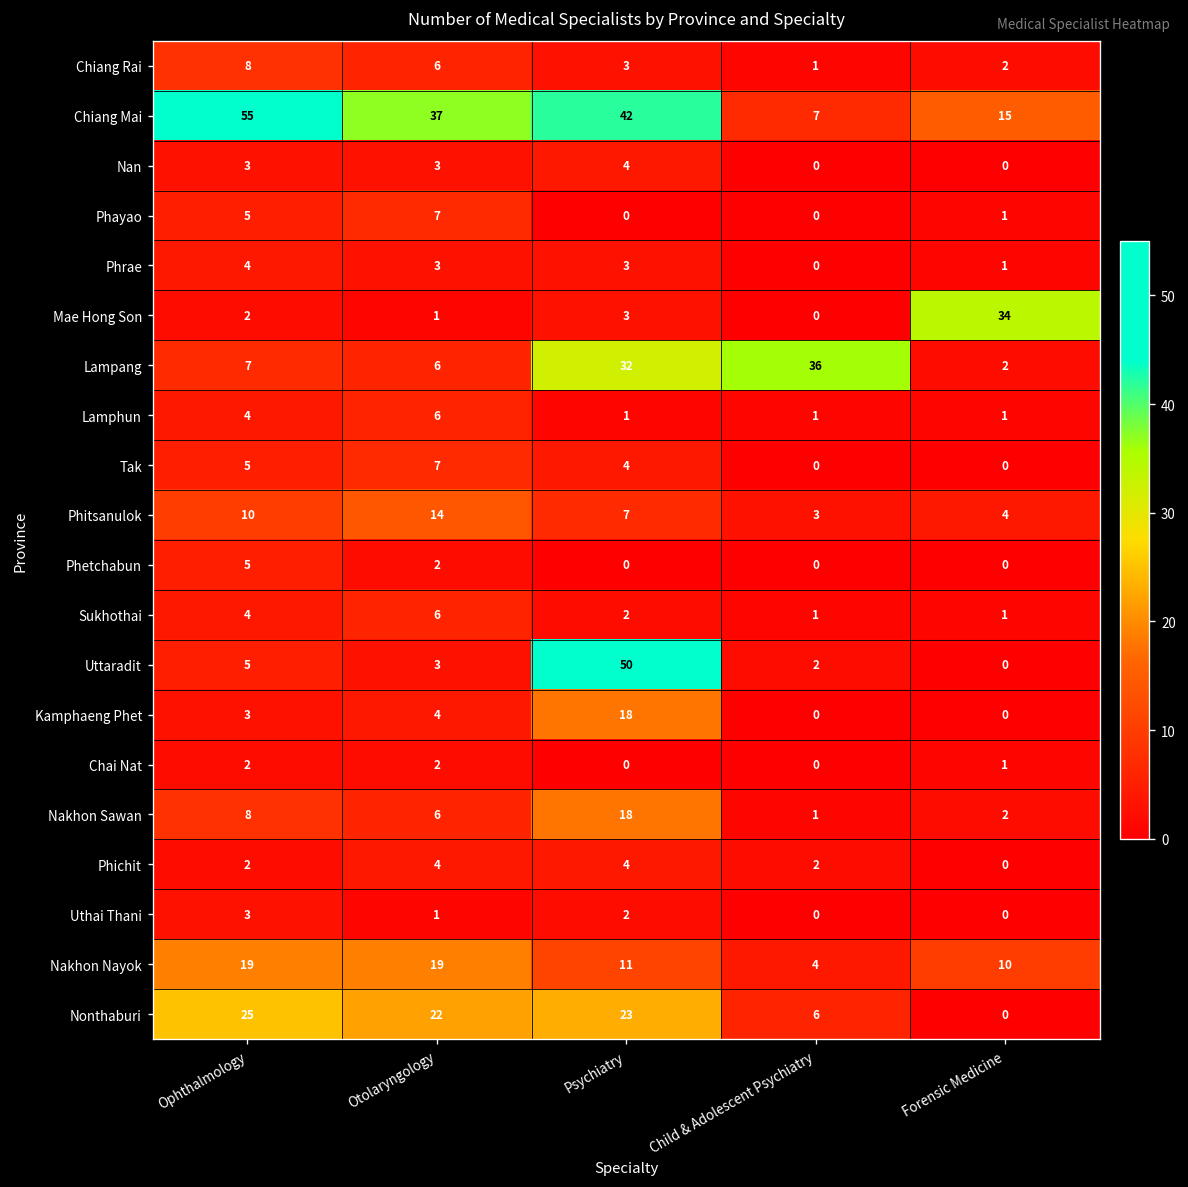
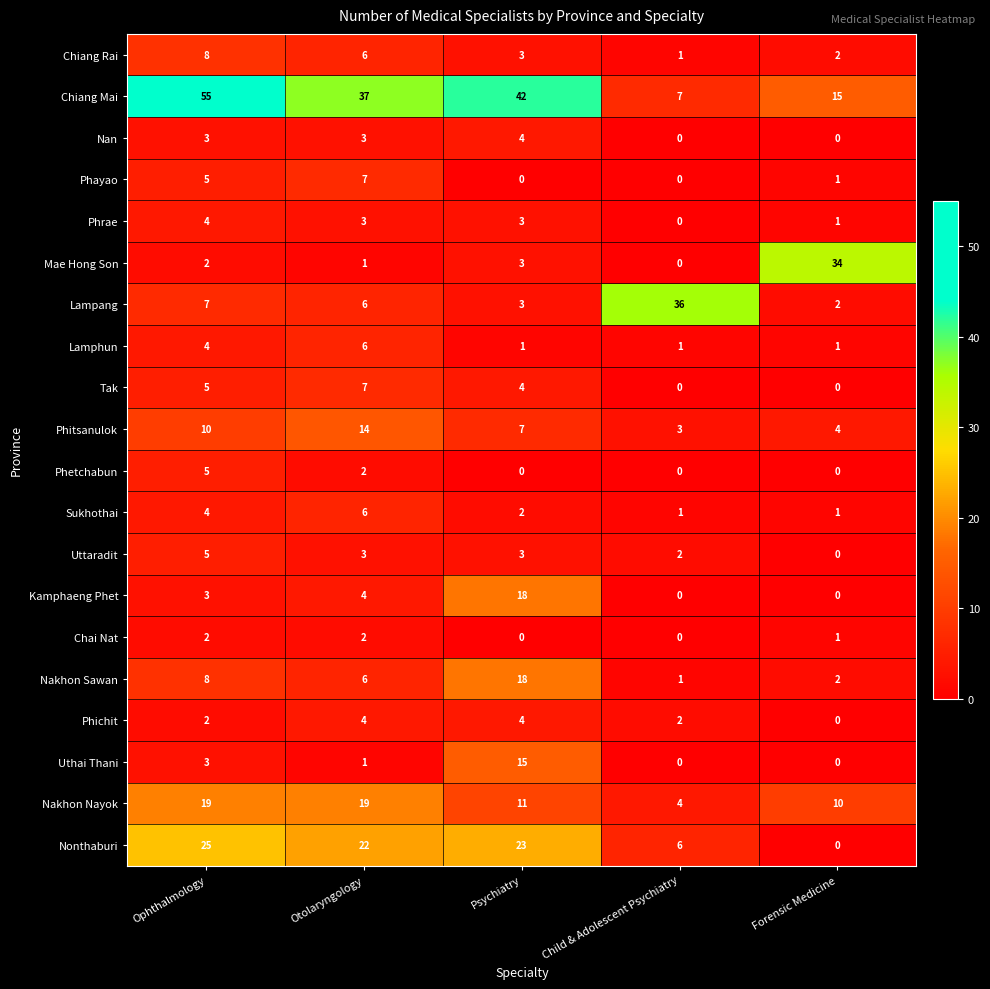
  {
    "Chiang Rai": {
      "Ophthalmology": 8,
      "Otolaryngology": 6,
      "Psychiatry": 3,
      "Child & Adolescent Psychiatry": 1,
      "Forensic Medicine": 2
    },
    "Chiang Mai": {
      "Ophthalmology": 55,
      "Otolaryngology": 37,
      "Psychiatry": 42,
      "Child & Adolescent Psychiatry": 7,
      "Forensic Medicine": 15
    },
    "Nan": {
      "Ophthalmology": 3,
      "Otolaryngology": 3,
      "Psychiatry": 4,
      "Child & Adolescent Psychiatry": 0,
      "Forensic Medicine": 0
    },
    "Phayao": {
      "Ophthalmology": 5,
      "Otolaryngology": 7,
      "Psychiatry": 0,
      "Child & Adolescent Psychiatry": 0,
      "Forensic Medicine": 1
    },
    "Phrae": {
      "Ophthalmology": 4,
      "Otolaryngology": 3,
      "Psychiatry": 3,
      "Child & Adolescent Psychiatry": 0,
      "Forensic Medicine": 1
    },
    "Mae Hong Son": {
      "Ophthalmology": 2,
      "Otolaryngology": 1,
      "Psychiatry": 3,
      "Child & Adolescent Psychiatry": 0,
      "Forensic Medicine": 34
    },
    "Lampang": {
      "Ophthalmology": 7,
      "Otolaryngology": 6,
-     "Psychiatry": 32,
+     "Psychiatry": 3,
      "Child & Adolescent Psychiatry": 36,
      "Forensic Medicine": 2
    },
    "Lamphun": {
      "Ophthalmology": 4,
      "Otolaryngology": 6,
      "Psychiatry": 1,
      "Child & Adolescent Psychiatry": 1,
      "Forensic Medicine": 1
    },
    "Tak": {
      "Ophthalmology": 5,
      "Otolaryngology": 7,
      "Psychiatry": 4,
      "Child & Adolescent Psychiatry": 0,
      "Forensic Medicine": 0
    },
    "Phitsanulok": {
      "Ophthalmology": 10,
      "Otolaryngology": 14,
      "Psychiatry": 7,
      "Child & Adolescent Psychiatry": 3,
      "Forensic Medicine": 4
    },
    "Phetchabun": {
      "Ophthalmology": 5,
      "Otolaryngology": 2,
      "Psychiatry": 0,
      "Child & Adolescent Psychiatry": 0,
      "Forensic Medicine": 0
    },
    "Sukhothai": {
      "Ophthalmology": 4,
      "Otolaryngology": 6,
      "Psychiatry": 2,
      "Child & Adolescent Psychiatry": 1,
      "Forensic Medicine": 1
    },
    "Uttaradit": {
      "Ophthalmology": 5,
      "Otolaryngology": 3,
-     "Psychiatry": 50,
+     "Psychiatry": 3,
      "Child & Adolescent Psychiatry": 2,
      "Forensic Medicine": 0
    },
    "Kamphaeng Phet": {
      "Ophthalmology": 3,
      "Otolaryngology": 4,
      "Psychiatry": 18,
      "Child & Adolescent Psychiatry": 0,
      "Forensic Medicine": 0
    },
    "Chai Nat": {
      "Ophthalmology": 2,
      "Otolaryngology": 2,
      "Psychiatry": 0,
      "Child & Adolescent Psychiatry": 0,
      "Forensic Medicine": 1
    },
    "Nakhon Sawan": {
      "Ophthalmology": 8,
      "Otolaryngology": 6,
      "Psychiatry": 18,
      "Child & Adolescent Psychiatry": 1,
      "Forensic Medicine": 2
    },
    "Phichit": {
      "Ophthalmology": 2,
      "Otolaryngology": 4,
      "Psychiatry": 4,
      "Child & Adolescent Psychiatry": 2,
      "Forensic Medicine": 0
    },
    "Uthai Thani": {
      "Ophthalmology": 3,
      "Otolaryngology": 1,
-     "Psychiatry": 2,
+     "Psychiatry": 15,
      "Child & Adolescent Psychiatry": 0,
      "Forensic Medicine": 0
    },
    "Nakhon Nayok": {
      "Ophthalmology": 19,
      "Otolaryngology": 19,
      "Psychiatry": 11,
      "Child & Adolescent Psychiatry": 4,
      "Forensic Medicine": 10
    },
    "Nonthaburi": {
      "Ophthalmology": 25,
      "Otolaryngology": 22,
      "Psychiatry": 23,
      "Child & Adolescent Psychiatry": 6,
      "Forensic Medicine": 0
    }
  }
